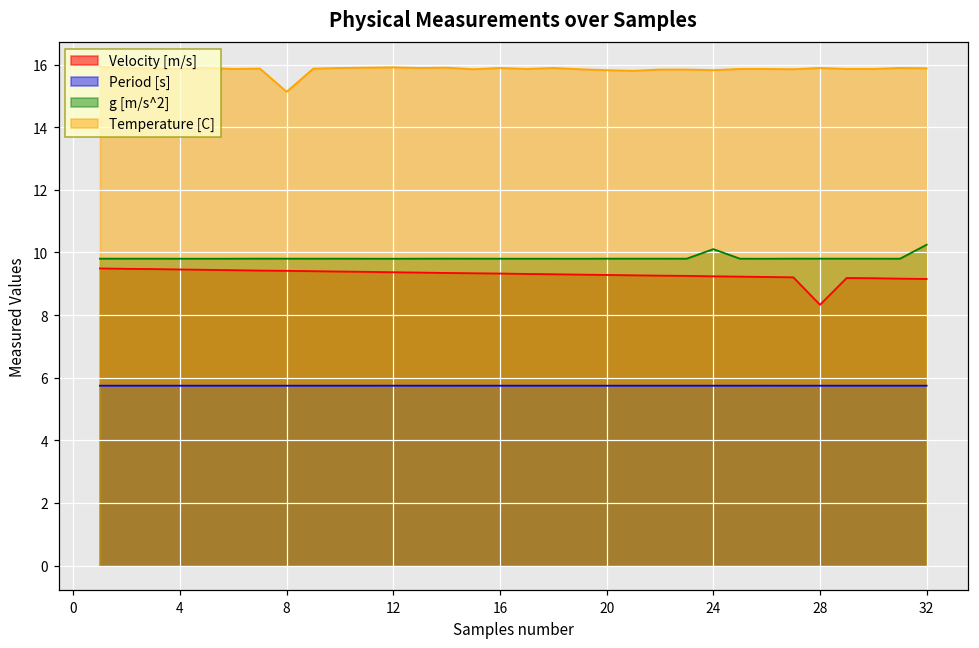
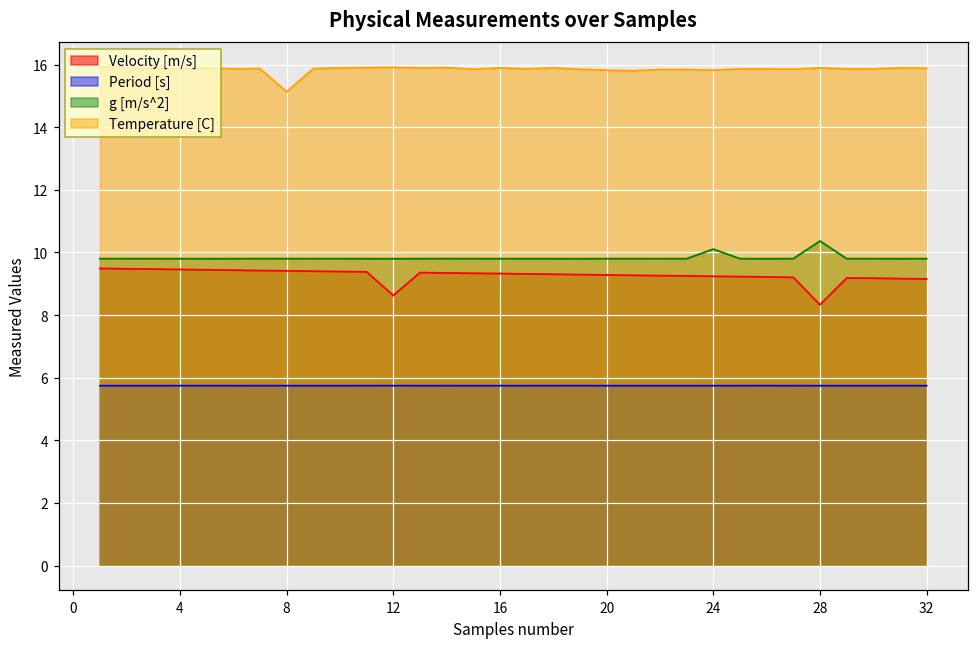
  {
    "Velocity [m/s]": {
      "4": 9.5,
      "8": 9.4,
-     "12": 9.4,
+     "12": 8.6,
      "16": 9.3,
      "20": 9.3,
      "24": 9.2,
      "28": 8.3,
      "32": 9.2
    },
    "Period [s]": {
      "4": 5.7,
      "8": 5.7,
      "12": 5.7,
      "16": 5.7,
      "20": 5.7,
      "24": 5.7,
      "28": 5.7,
      "32": 5.7
    },
    "g [m/s^2]": {
      "4": 9.8,
      "8": 9.8,
      "12": 9.8,
      "16": 9.8,
      "20": 9.8,
      "24": 10.1,
-     "28": 9.8,
-     "32": 10.2
+     "28": 10.4,
+     "32": 9.8
    },
    "Temperature [C]": {
      "8": 15.1,
      "12": 15.9,
      "16": 15.9,
      "20": 15.8,
      "24": 15.8,
      "28": 15.9,
      "32": 15.9
    }
  }
